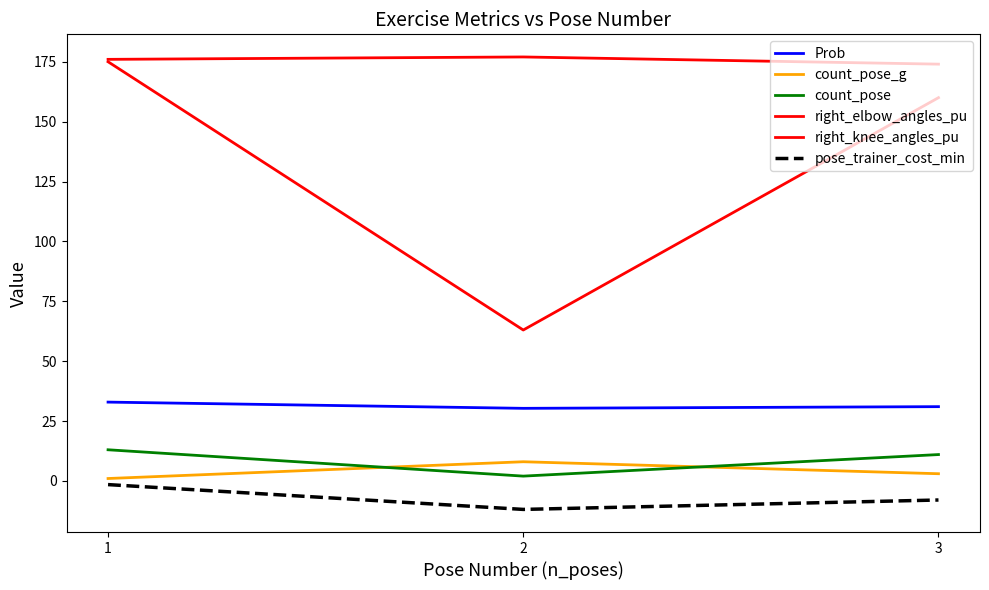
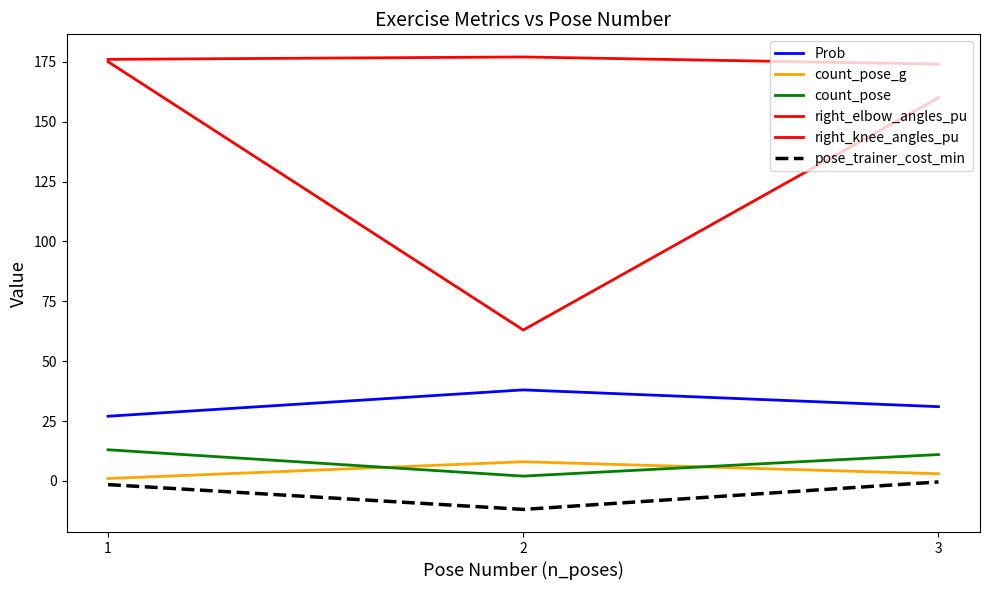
  {
    "Prob": {
-     "1": 33,
-     "2": 30,
+     "1": 27,
+     "2": 38,
      "3": 31
    },
    "count_pose_g": {
      "1": 1,
      "2": 8,
      "3": 3
    },
    "count_pose": {
      "1": 13,
      "2": 2,
      "3": 11
    },
    "pose_trainer_cost_min": {
      "1": -2,
      "2": -12,
-     "3": -8
+     "3": 0
    }
  }
